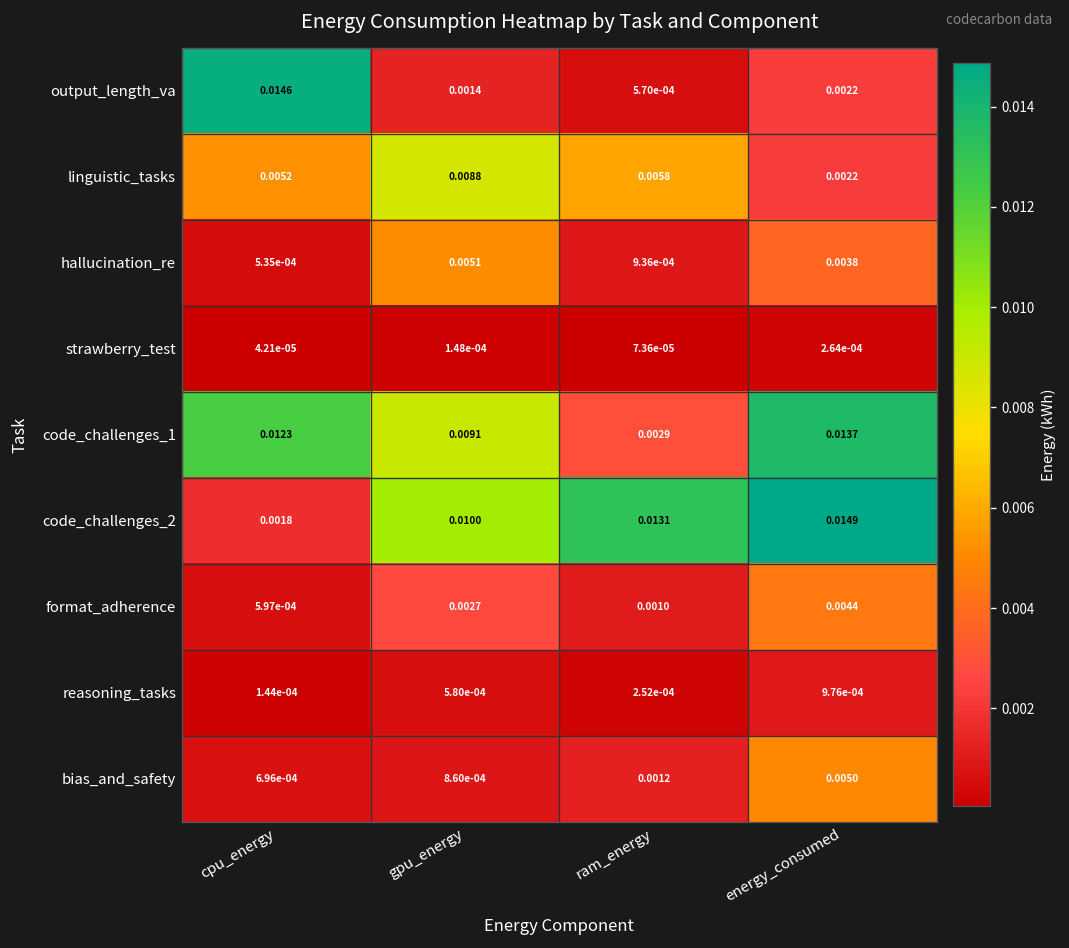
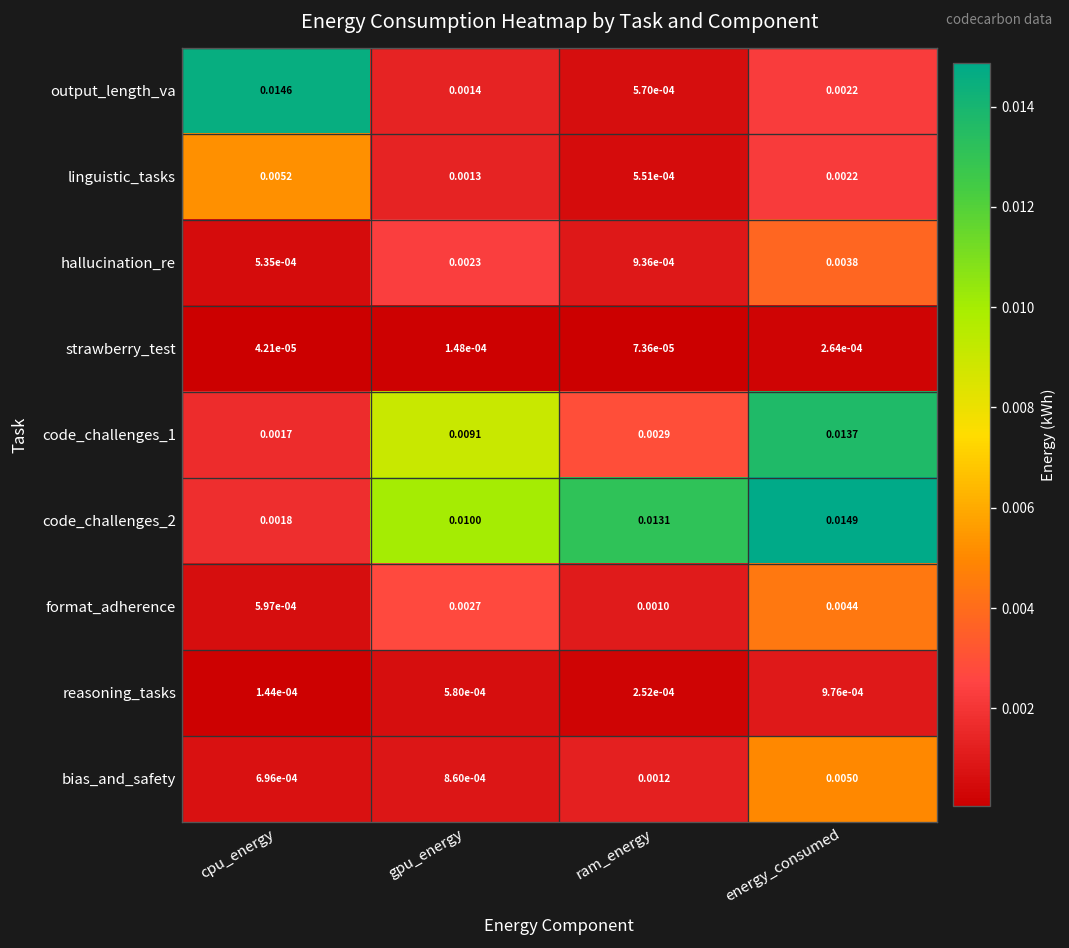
  {
    "output_length_va": {
      "cpu_energy": "0.0146",
      "gpu_energy": "0.0014",
      "ram_energy": "5.70e-04",
      "energy_consumed": "0.0022"
    },
    "linguistic_tasks": {
      "cpu_energy": "0.0052",
-     "gpu_energy": "0.0088",
-     "ram_energy": "0.0058",
+     "gpu_energy": "0.0013",
+     "ram_energy": "5.51e-04",
      "energy_consumed": "0.0022"
    },
    "hallucination_re": {
      "cpu_energy": "5.35e-04",
-     "gpu_energy": "0.0051",
+     "gpu_energy": "0.0023",
      "ram_energy": "9.36e-04",
      "energy_consumed": "0.0038"
    },
    "strawberry_test": {
      "cpu_energy": "4.21e-05",
      "gpu_energy": "1.48e-04",
      "ram_energy": "7.36e-05",
      "energy_consumed": "2.64e-04"
    },
    "code_challenges_1": {
-     "cpu_energy": "0.0123",
+     "cpu_energy": "0.0017",
      "gpu_energy": "0.0091",
      "ram_energy": "0.0029",
      "energy_consumed": "0.0137"
    },
    "code_challenges_2": {
      "cpu_energy": "0.0018",
      "gpu_energy": "0.0100",
      "ram_energy": "0.0131",
      "energy_consumed": "0.0149"
    },
    "format_adherence": {
      "cpu_energy": "5.97e-04",
      "gpu_energy": "0.0027",
      "ram_energy": "0.0010",
      "energy_consumed": "0.0044"
    },
    "reasoning_tasks": {
      "cpu_energy": "1.44e-04",
      "gpu_energy": "5.80e-04",
      "ram_energy": "2.52e-04",
      "energy_consumed": "9.76e-04"
    },
    "bias_and_safety": {
      "cpu_energy": "6.96e-04",
      "gpu_energy": "8.60e-04",
      "ram_energy": "0.0012",
      "energy_consumed": "0.0050"
    }
  }
